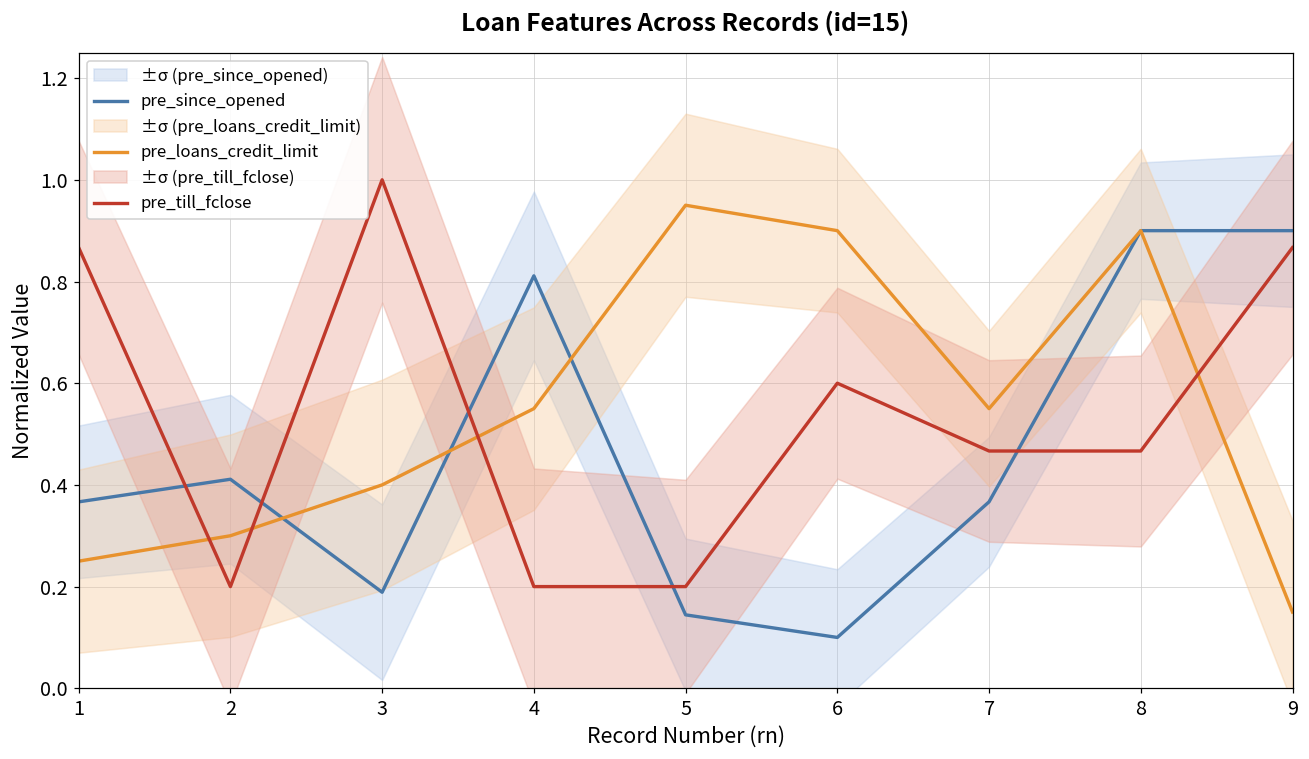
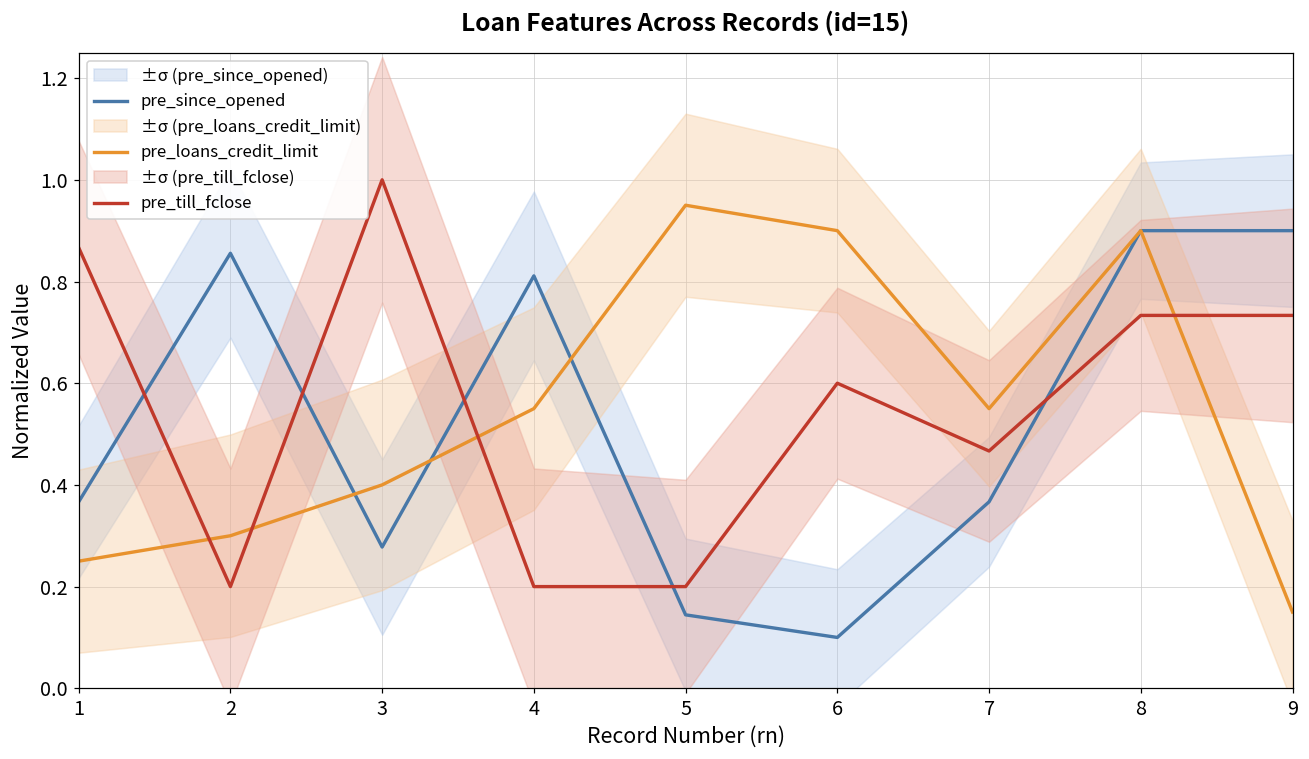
  {
    "pre_since_opened": {
      "1": 0.37,
-     "2": 0.41,
-     "3": 0.19,
+     "2": 0.86,
+     "3": 0.28,
      "4": 0.81,
      "5": 0.14,
      "6": 0.10,
      "7": 0.37,
      "9": 0.90
    },
    "pre_loans_credit_limit": {
      "1": 0.25,
      "2": 0.30,
      "3": 0.40,
      "4": 0.55,
      "5": 0.95,
      "6": 0.90,
      "7": 0.55,
      "9": 0.15
    },
    "pre_till_fclose": {
      "1": 0.87,
      "2": 0.20,
      "3": 1.00,
      "4": 0.20,
      "5": 0.20,
      "6": 0.60,
      "7": 0.47,
-     "8": 0.47,
-     "9": 0.87
+     "8": 0.73,
+     "9": 0.73
    }
  }
